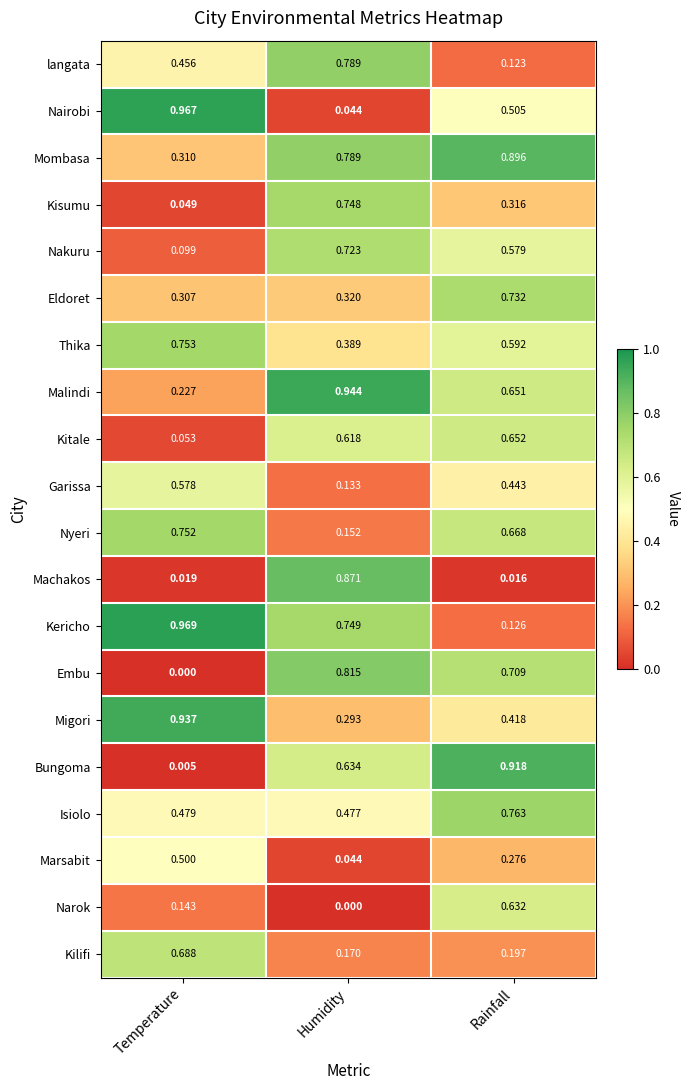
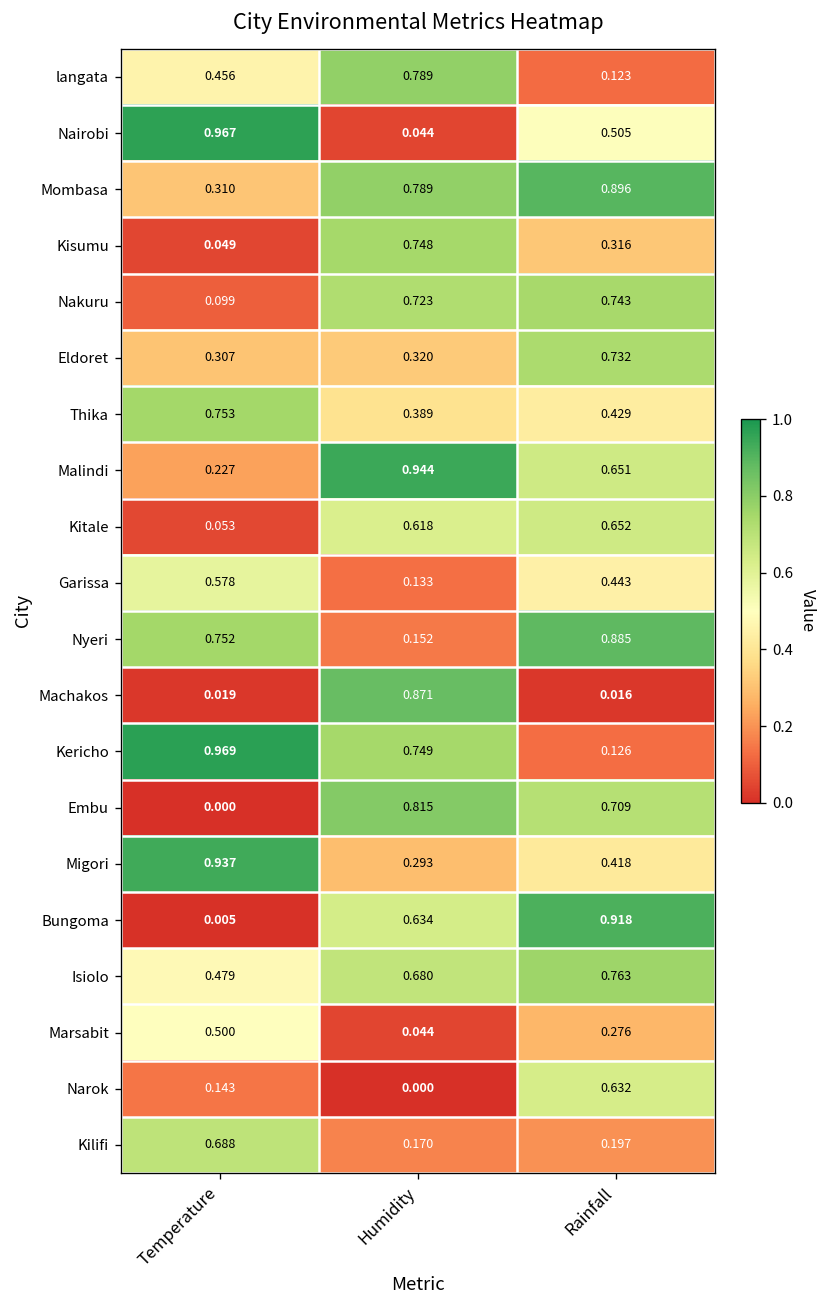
  {
    "langata": {
      "Temperature": 0.456,
      "Humidity": 0.789,
      "Rainfall": 0.123
    },
    "Nairobi": {
      "Temperature": 0.967,
      "Humidity": 0.044,
      "Rainfall": 0.505
    },
    "Mombasa": {
      "Temperature": 0.310,
      "Humidity": 0.789,
      "Rainfall": 0.896
    },
    "Kisumu": {
      "Temperature": 0.049,
      "Humidity": 0.748,
      "Rainfall": 0.316
    },
    "Nakuru": {
      "Temperature": 0.099,
      "Humidity": 0.723,
-     "Rainfall": 0.579
+     "Rainfall": 0.743
    },
    "Eldoret": {
      "Temperature": 0.307,
      "Humidity": 0.320,
      "Rainfall": 0.732
    },
    "Thika": {
      "Temperature": 0.753,
      "Humidity": 0.389,
-     "Rainfall": 0.592
+     "Rainfall": 0.429
    },
    "Malindi": {
      "Temperature": 0.227,
      "Humidity": 0.944,
      "Rainfall": 0.651
    },
    "Kitale": {
      "Temperature": 0.053,
      "Humidity": 0.618,
      "Rainfall": 0.652
    },
    "Garissa": {
      "Temperature": 0.578,
      "Humidity": 0.133,
      "Rainfall": 0.443
    },
    "Nyeri": {
      "Temperature": 0.752,
      "Humidity": 0.152,
-     "Rainfall": 0.668
+     "Rainfall": 0.885
    },
    "Machakos": {
      "Temperature": 0.019,
      "Humidity": 0.871,
      "Rainfall": 0.016
    },
    "Kericho": {
      "Temperature": 0.969,
      "Humidity": 0.749,
      "Rainfall": 0.126
    },
    "Embu": {
      "Temperature": 0.000,
      "Humidity": 0.815,
      "Rainfall": 0.709
    },
    "Migori": {
      "Temperature": 0.937,
      "Humidity": 0.293,
      "Rainfall": 0.418
    },
    "Bungoma": {
      "Temperature": 0.005,
      "Humidity": 0.634,
      "Rainfall": 0.918
    },
    "Isiolo": {
      "Temperature": 0.479,
-     "Humidity": 0.477,
+     "Humidity": 0.680,
      "Rainfall": 0.763
    },
    "Marsabit": {
      "Temperature": 0.500,
      "Humidity": 0.044,
      "Rainfall": 0.276
    },
    "Narok": {
      "Temperature": 0.143,
      "Humidity": 0.000,
      "Rainfall": 0.632
    },
    "Kilifi": {
      "Temperature": 0.688,
      "Humidity": 0.170,
      "Rainfall": 0.197
    }
  }
